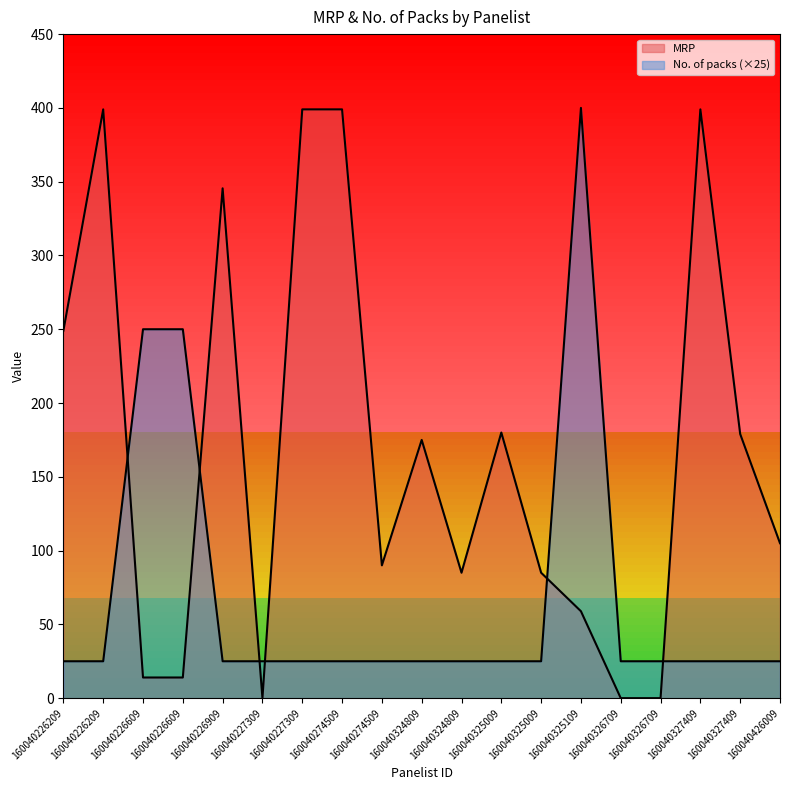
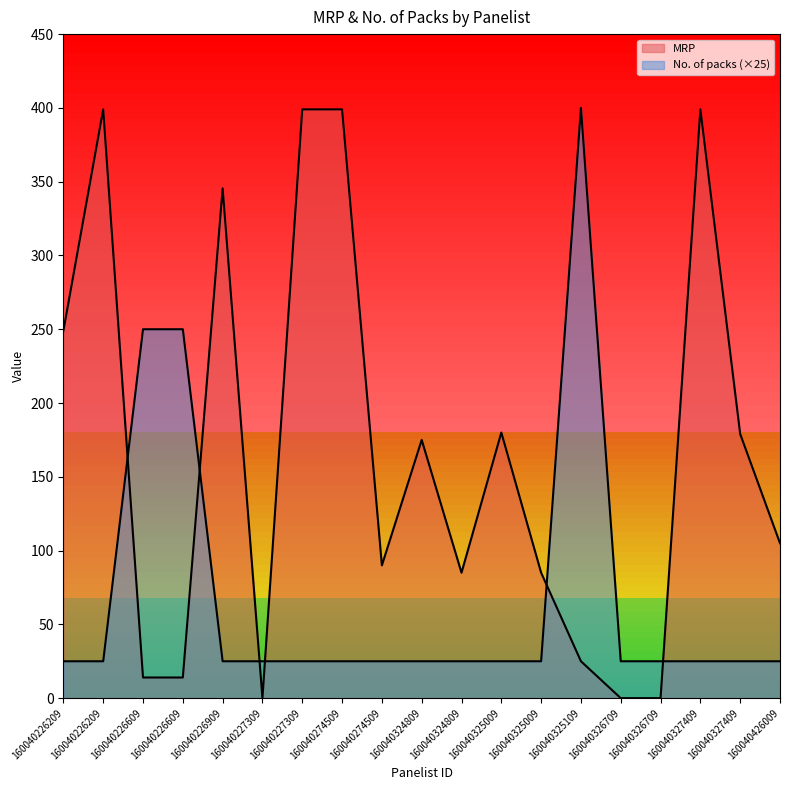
  {
    "MRP": {
      "160040226909": 346,
-     "160040325109": 59,
+     "160040325109": 25,
      "160040426009": 105
    },
    "No. of packs (×25)": {
      "160040226909": 25,
      "160040325109": 400,
      "160040426009": 25
    }
  }
